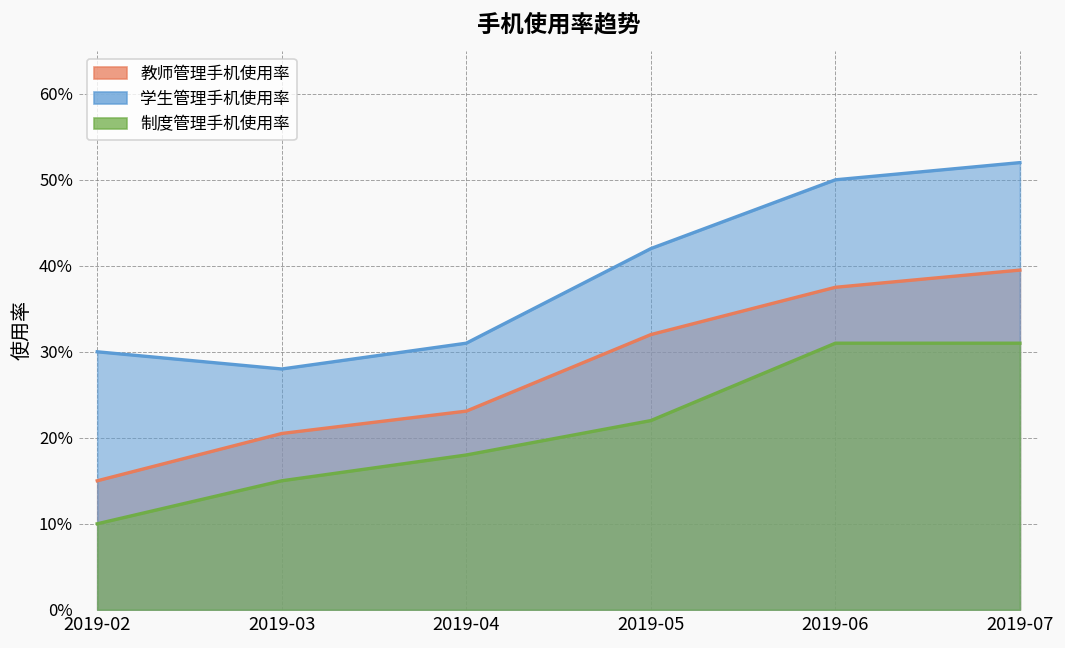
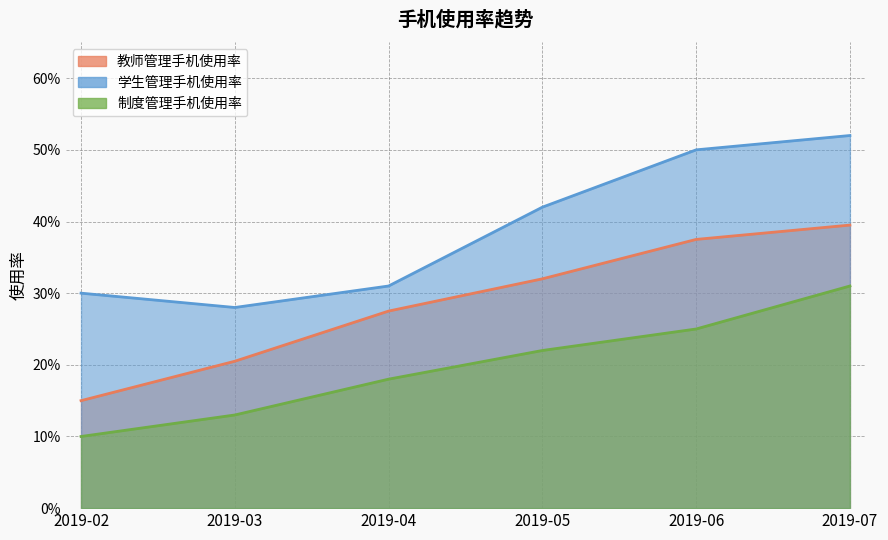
  {
    "教师管理手机使用率": {
      "2019-02": "15%",
      "2019-03": "21%",
-     "2019-04": "23%",
+     "2019-04": "28%",
      "2019-05": "32%",
      "2019-06": "38%",
      "2019-07": "40%"
    },
    "学生管理手机使用率": {
      "2019-02": "30%",
      "2019-03": "28%",
      "2019-04": "31%",
      "2019-05": "42%",
      "2019-06": "50%",
      "2019-07": "52%"
    },
    "制度管理手机使用率": {
      "2019-02": "10%",
-     "2019-03": "15%",
+     "2019-03": "13%",
      "2019-04": "18%",
      "2019-05": "22%",
-     "2019-06": "31%",
+     "2019-06": "25%",
      "2019-07": "31%"
    }
  }
